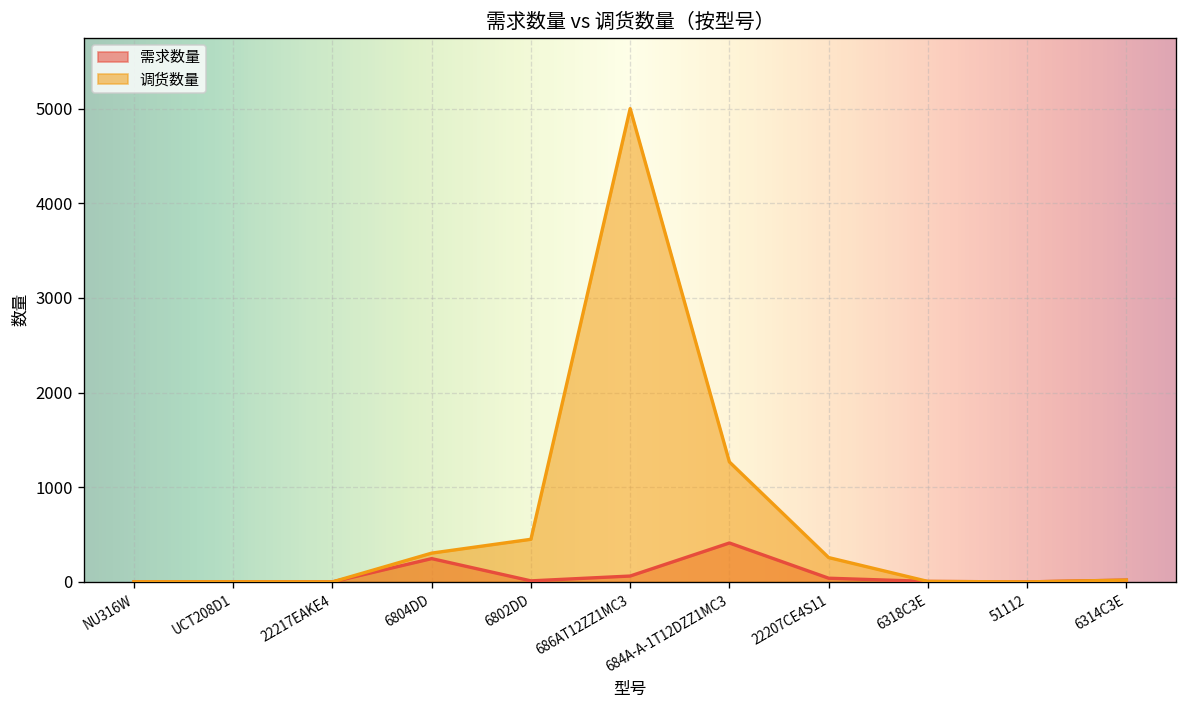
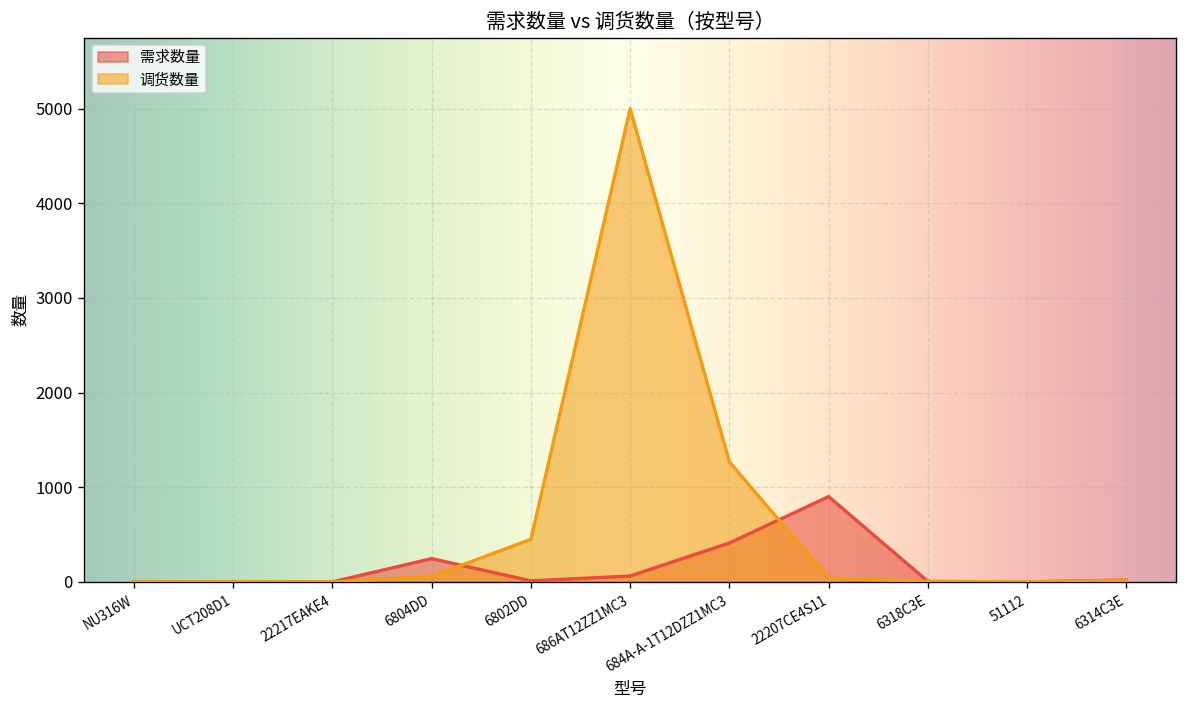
  {
    "需求数量": {
      "6804DD": 200,
      "6802DD": 0,
      "686AT12ZZ1MC3": 100,
      "684A-A-1T12DZZ1MC3": 400,
-     "22207CE4S11": 0
+     "22207CE4S11": 900
    },
    "调货数量": {
-     "6804DD": 300,
+     "6804DD": 100,
      "6802DD": 500,
      "686AT12ZZ1MC3": 5000,
      "684A-A-1T12DZZ1MC3": 1300,
-     "22207CE4S11": 300
+     "22207CE4S11": 0
    }
  }
